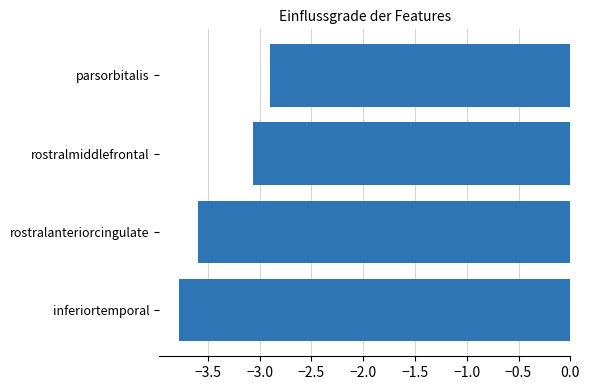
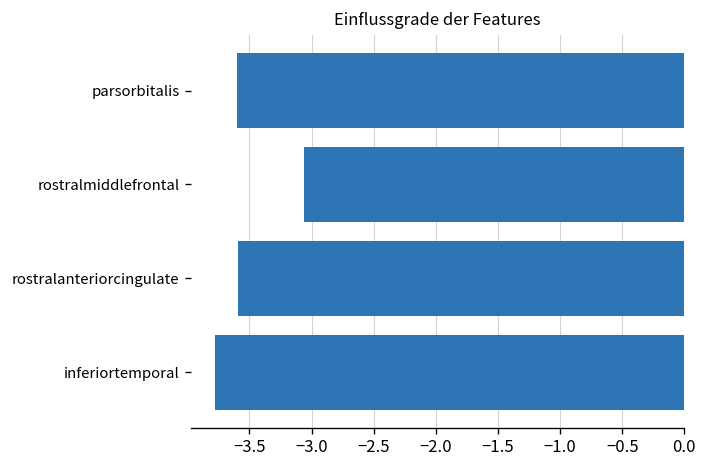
  {
-   "parsorbitalis": -2.9,
+   "parsorbitalis": -3.6,
    "rostralmiddlefrontal": -3.06,
    "rostralanteriorcingulate": -3.6,
    "inferiortemporal": -3.8
  }
